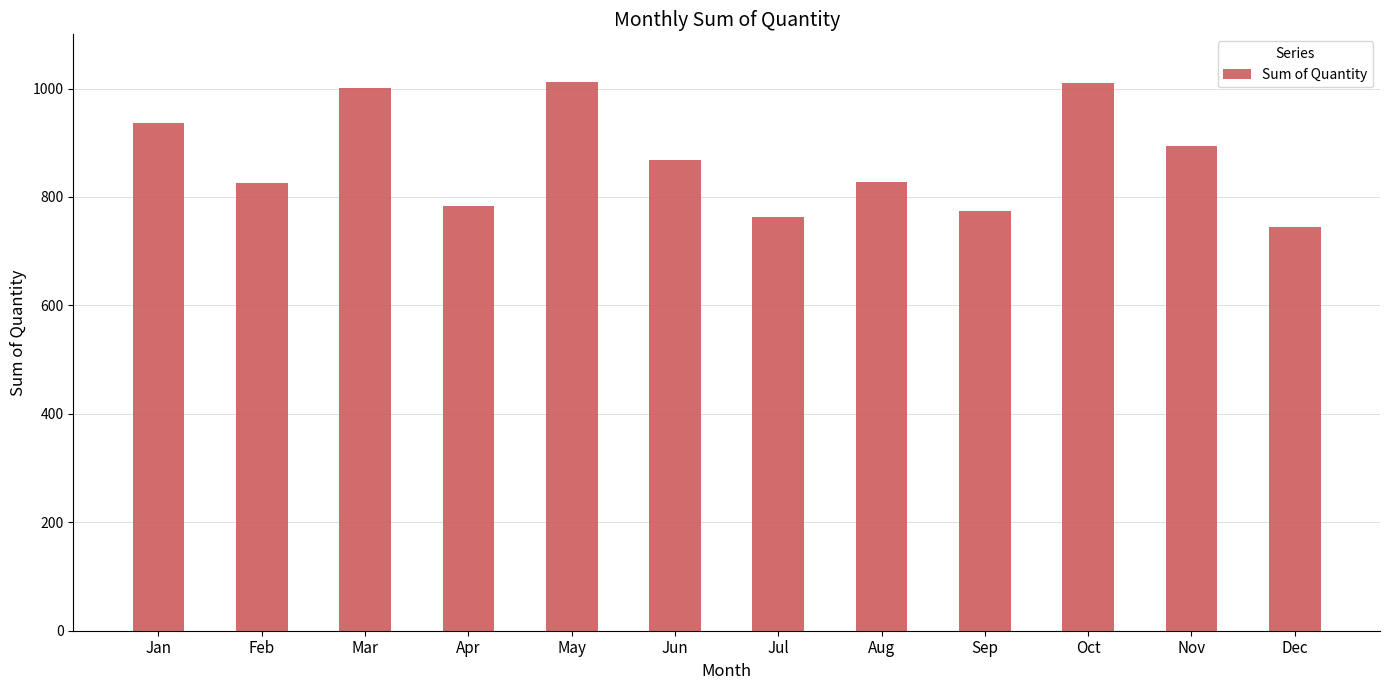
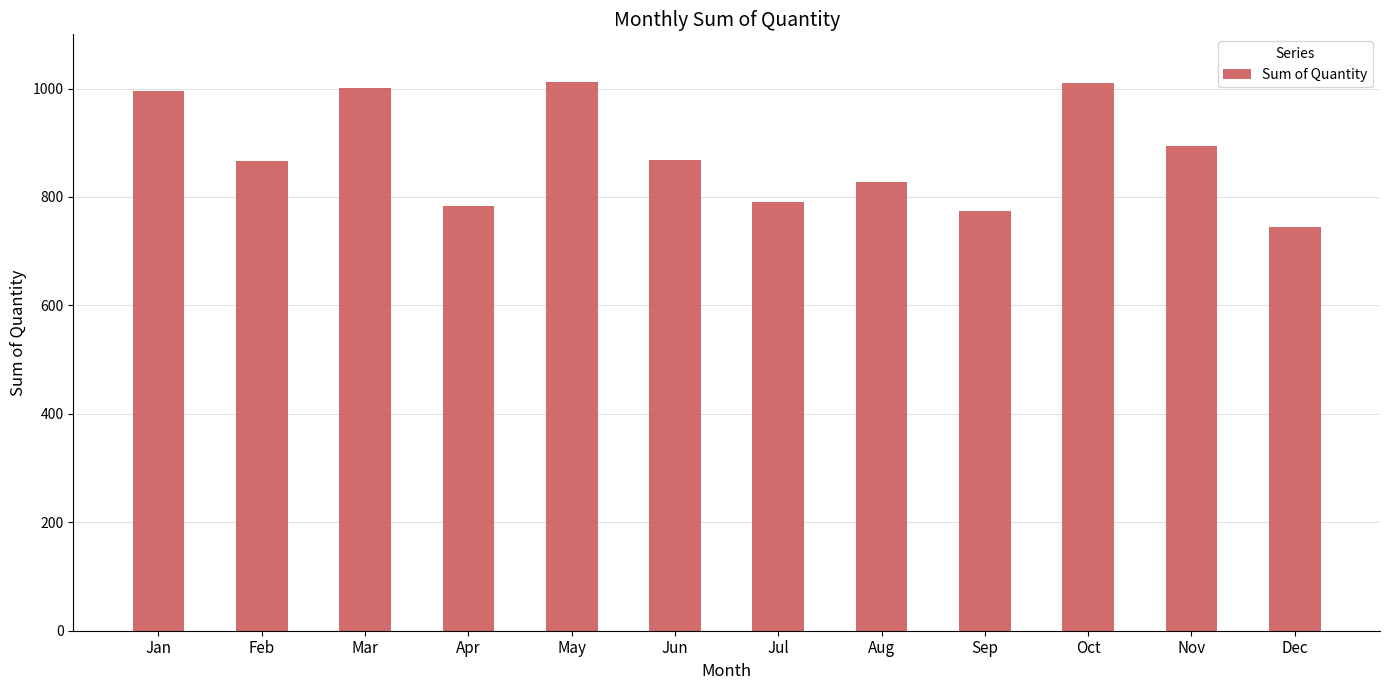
  {
-   "Jan": 940,
-   "Feb": 830,
+   "Jan": 1000,
+   "Feb": 870,
    "Mar": 1000,
    "Apr": 780,
    "May": 1010,
    "Jun": 870,
-   "Jul": 760,
+   "Jul": 790,
    "Aug": 830,
    "Sep": 780,
    "Oct": 1010,
    "Nov": 890,
    "Dec": 740
  }
